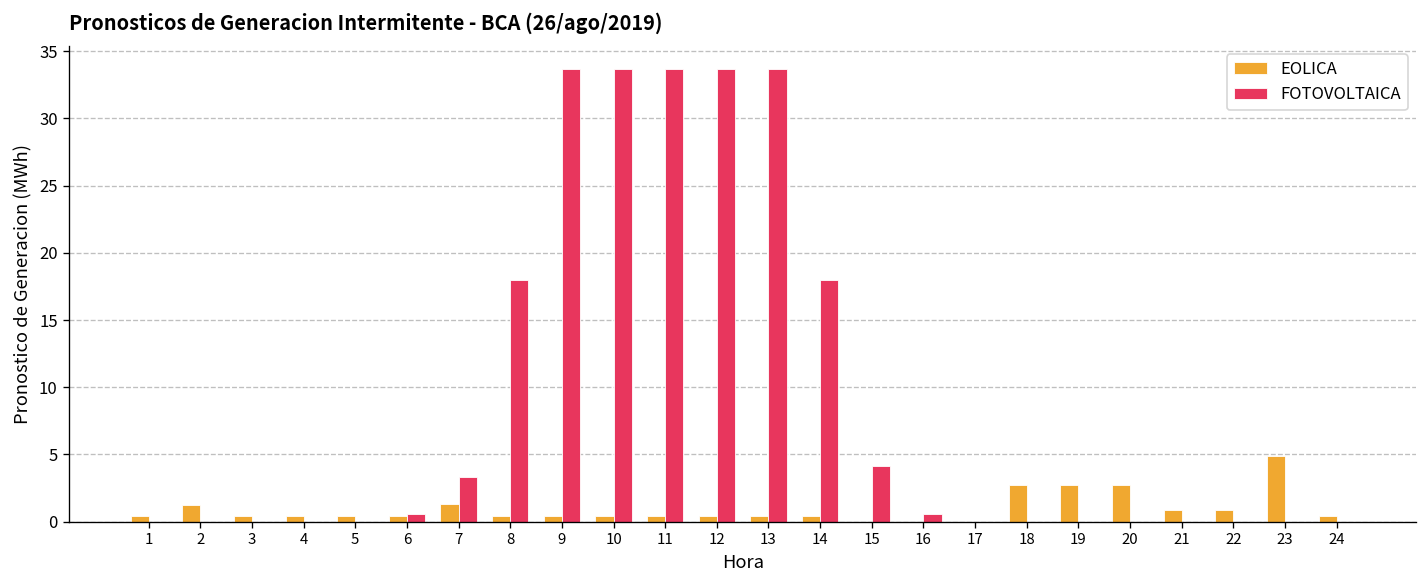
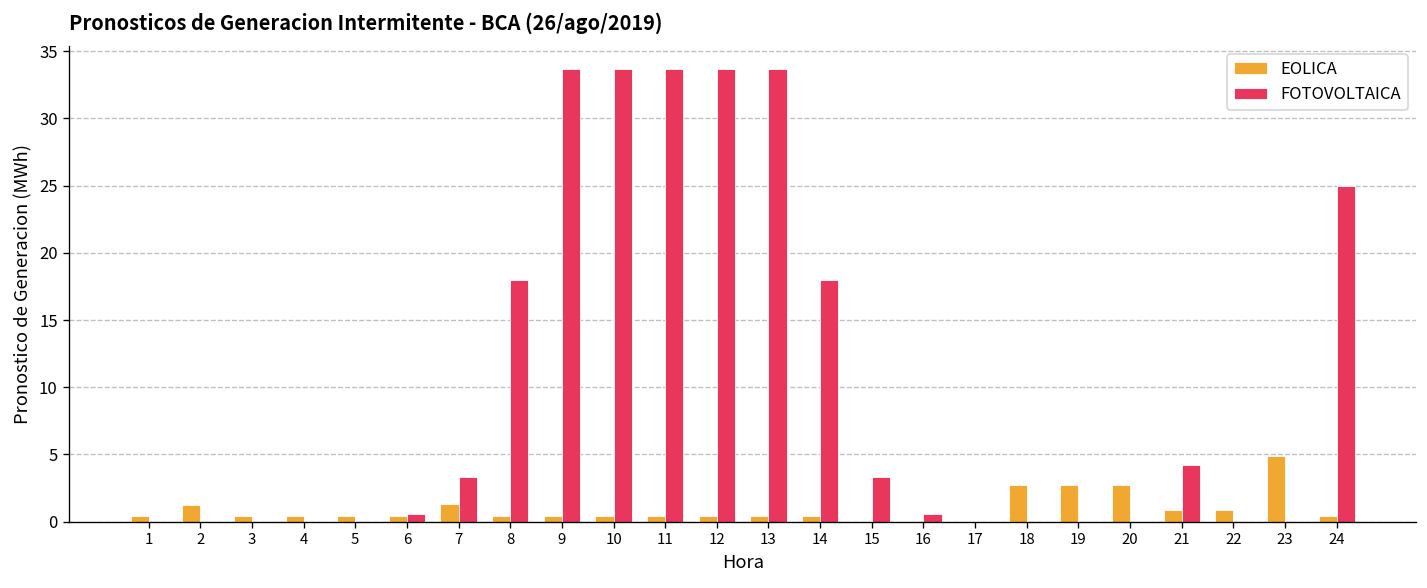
  {
    "EOLICA": {
      "1": 0.4,
      "2": 1.2,
      "3": 0.4,
      "4": 0.4,
      "5": 0.4,
      "6": 0.4,
      "7": 1.3,
      "8": 0.4,
      "9": 0.4,
      "10": 0.4,
      "11": 0.4,
      "12": 0.4,
      "13": 0.4,
      "14": 0.4,
      "15": 0.0,
      "16": 0.0,
      "17": 0.0,
      "18": 2.8,
      "19": 2.8,
      "20": 2.8,
      "21": 0.9,
      "22": 0.9,
      "23": 4.9,
      "24": 0.4
    },
    "FOTOVOLTAICA": {
      "1": 0.0,
      "2": 0.0,
      "3": 0.0,
      "4": 0.0,
      "6": 0.5,
      "7": 3.4,
      "8": 18.0,
      "9": 33.7,
      "10": 33.7,
      "11": 33.7,
      "12": 33.7,
      "13": 33.7,
      "14": 18.0,
-     "15": 4.1,
+     "15": 3.4,
      "16": 0.5,
      "18": 0.0,
      "19": 0.0,
      "20": 0.0,
-     "21": 0.0,
+     "21": 4.2,
      "22": 0.0,
      "23": 0.0,
-     "24": 0
+     "24": 25
    }
  }
